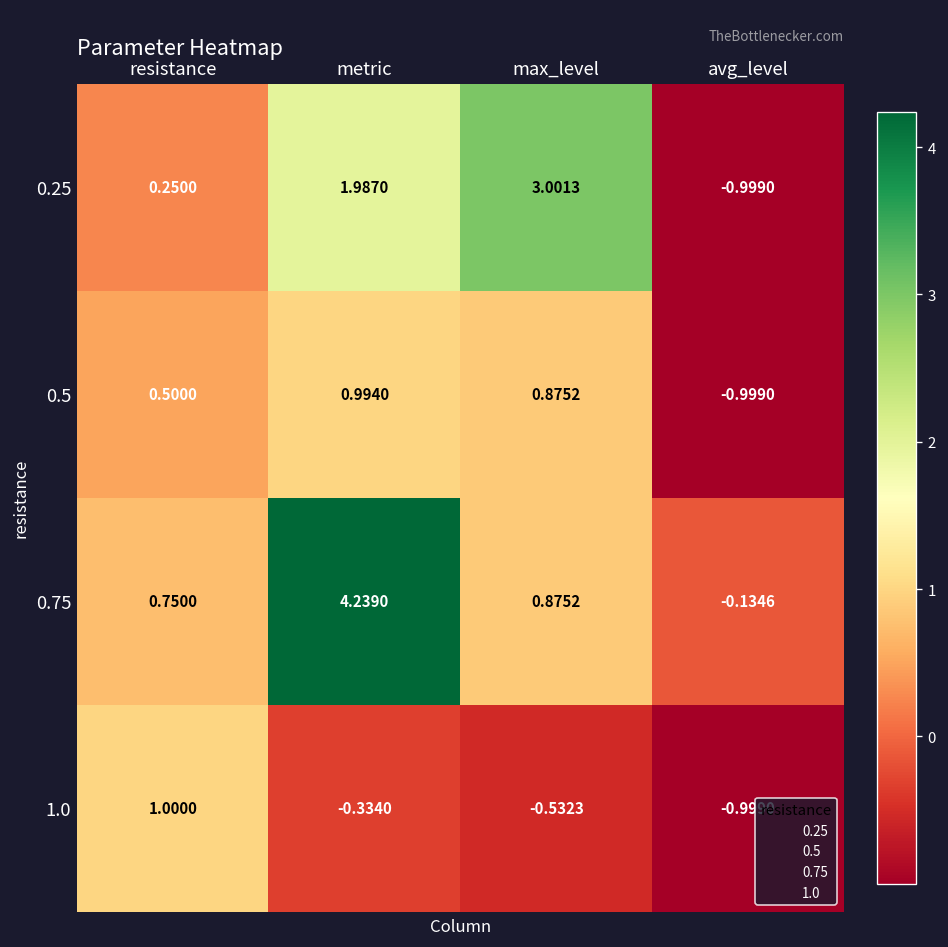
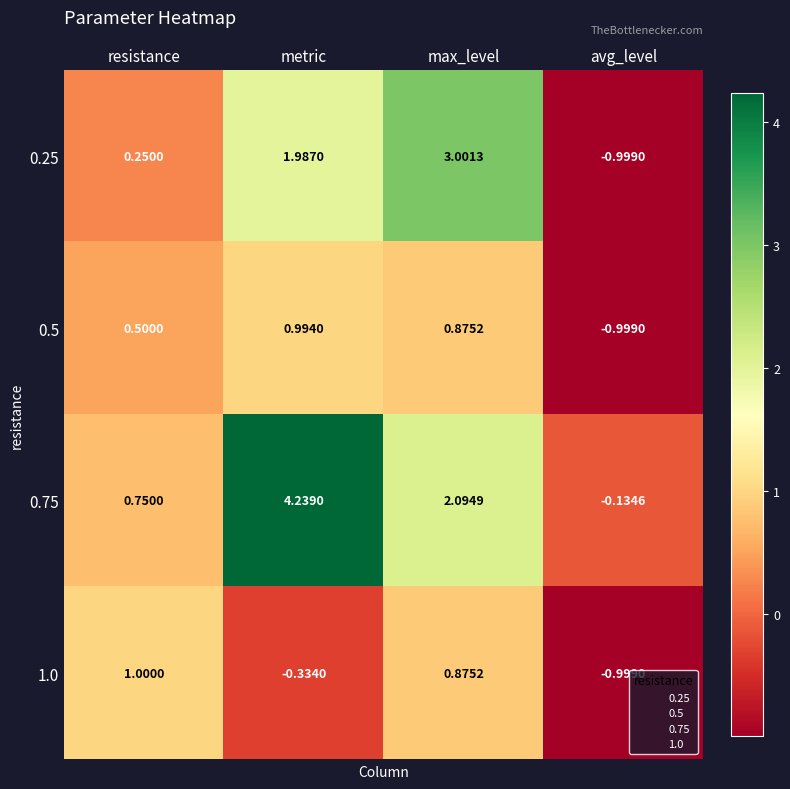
  {
    "0.25": {
      "resistance": 0.2500,
      "metric": 1.9870,
      "max_level": 3.0013,
      "avg_level": -0.9990
    },
    "0.5": {
      "resistance": 0.5000,
      "metric": 0.9940,
      "max_level": 0.8752,
      "avg_level": -0.9990
    },
    "0.75": {
      "resistance": 0.7500,
      "metric": 4.2390,
-     "max_level": 0.8752,
+     "max_level": 2.0949,
      "avg_level": -0.1346
    },
    "1.0": {
      "resistance": 1.0000,
      "metric": -0.3340,
-     "max_level": -0.5323
+     "max_level": 0.8752
    }
  }
